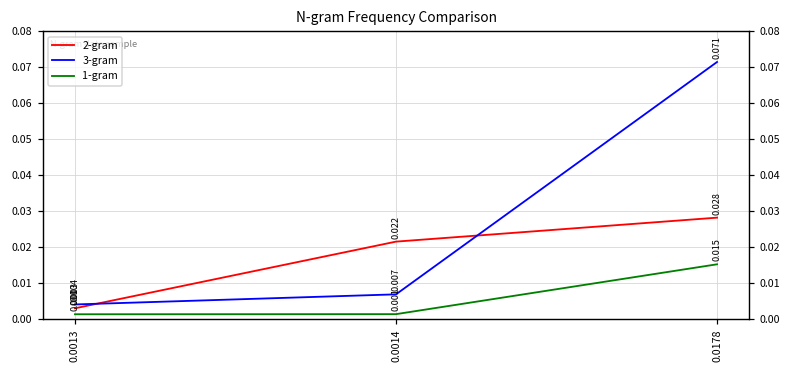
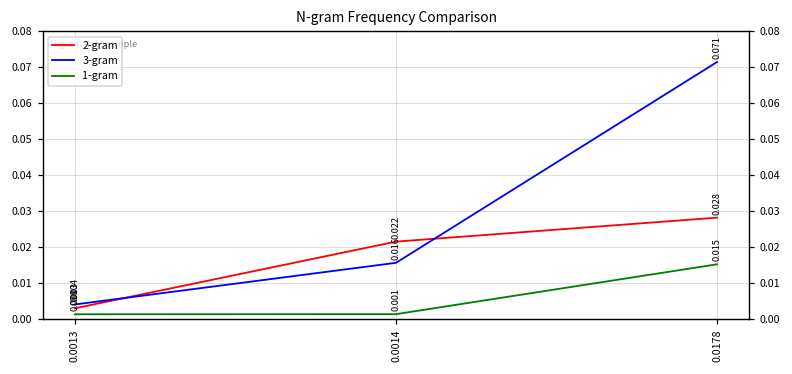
  {
    "2-gram": {
      "0.0014": 0.022,
      "0.0178": 0.028
    },
    "3-gram": {
-     "0.0014": 0.007,
+     "0.0014": 0.016,
      "0.0178": 0.071
    },
    "1-gram": {
      "0.0178": 0.015
    }
  }
